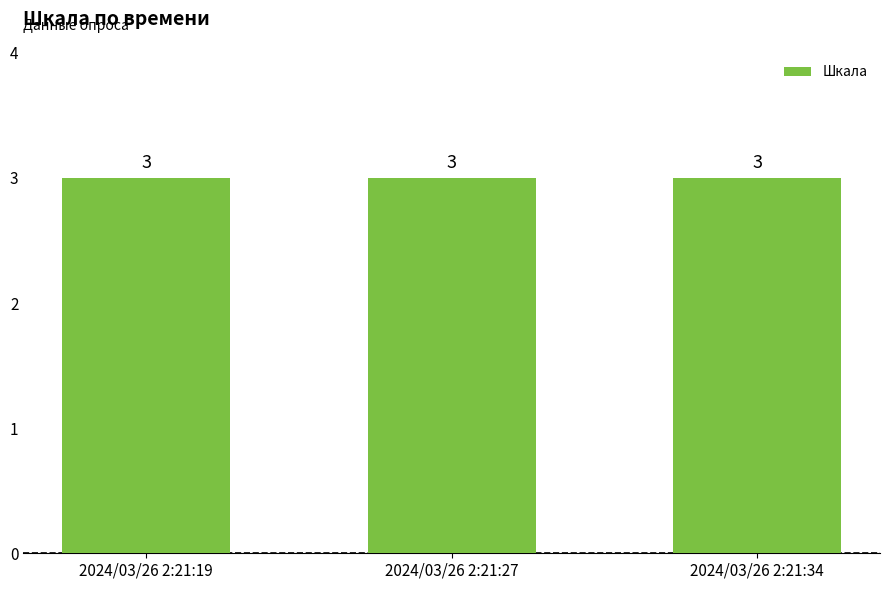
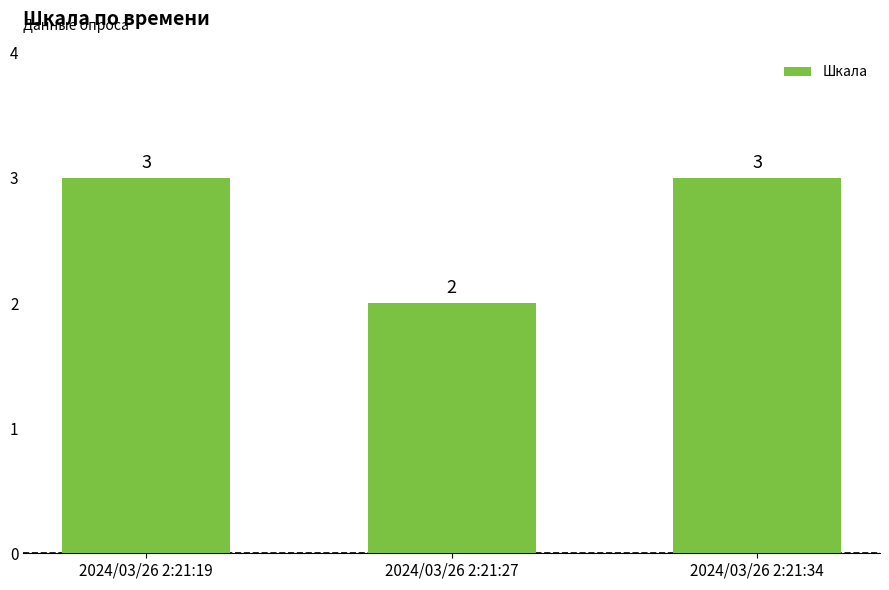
  {
    "2024/03/26 2:21:19": 3,
-   "2024/03/26 2:21:27": 3,
+   "2024/03/26 2:21:27": 2,
    "2024/03/26 2:21:34": 3
  }
